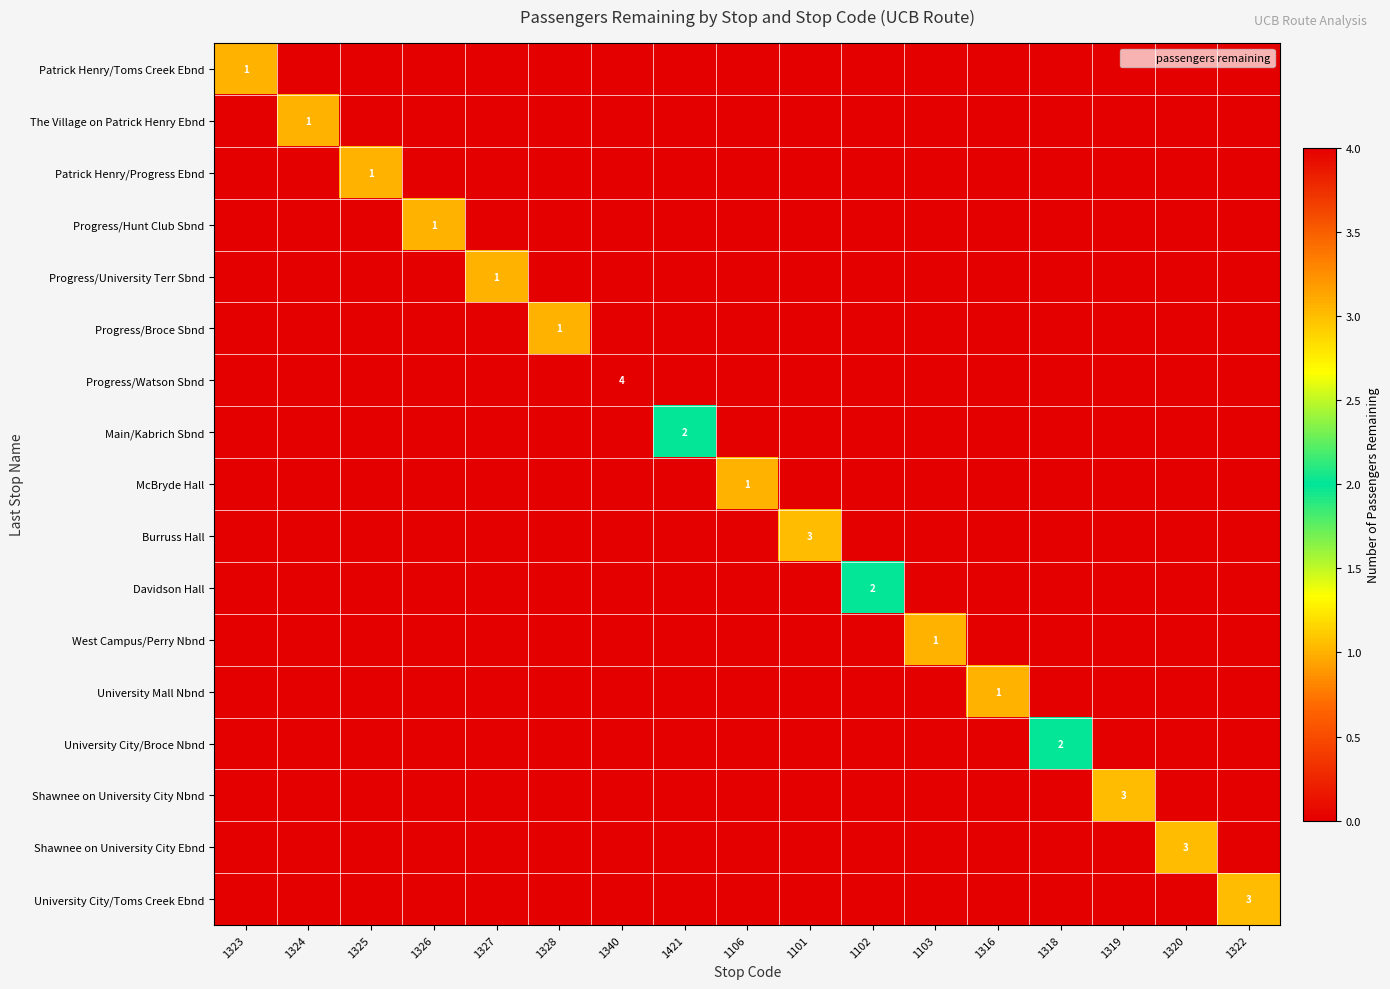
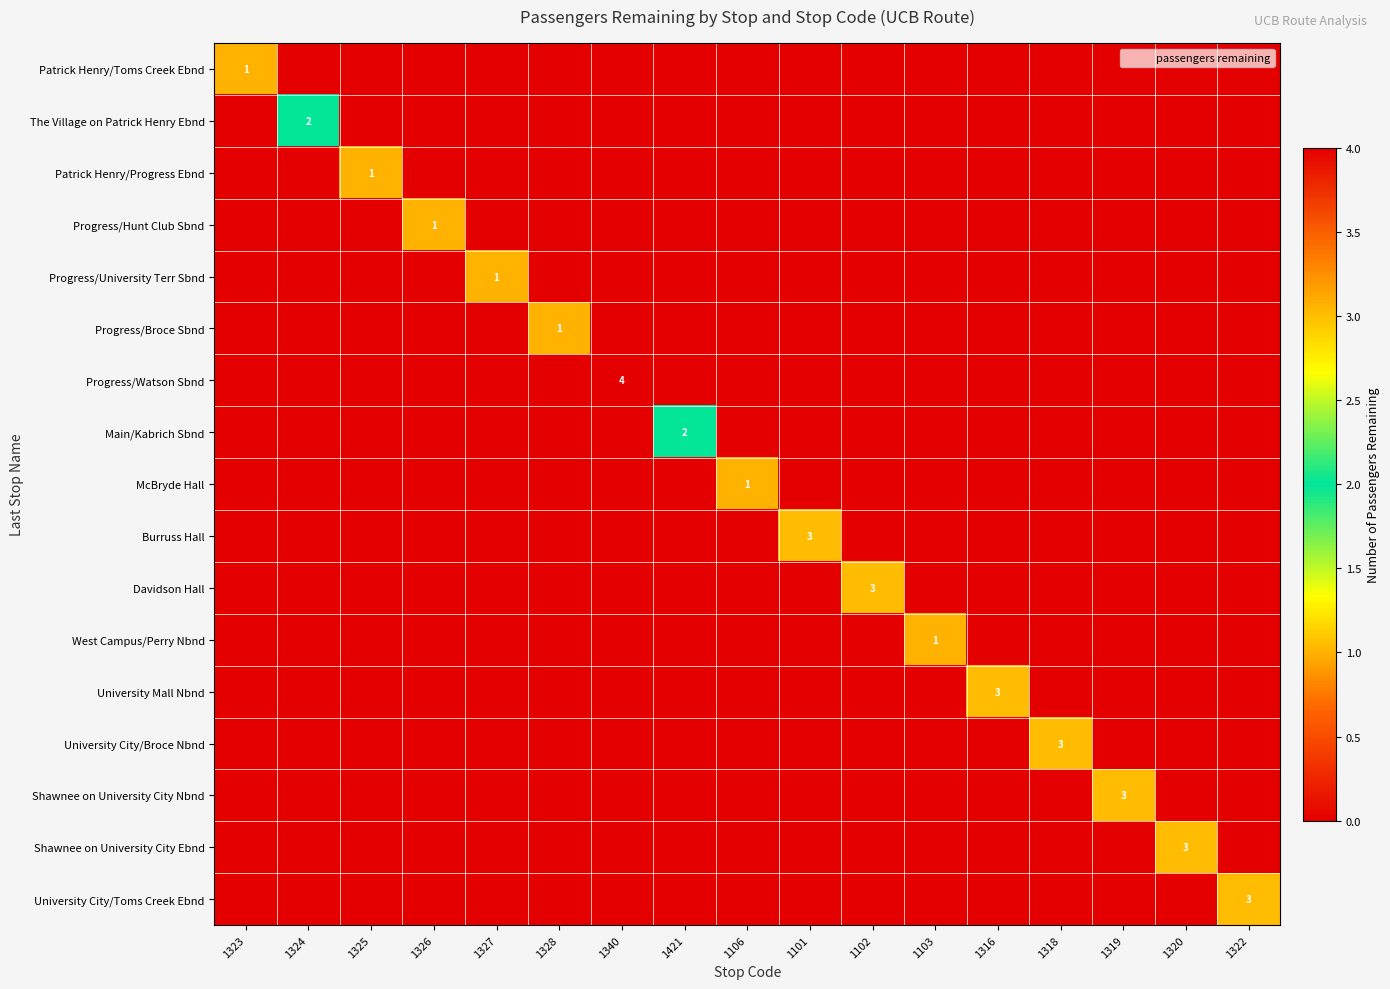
  {
    "Patrick Henry/Toms Creek Ebnd": {
      "1323": 1
    },
    "The Village on Patrick Henry Ebnd": {
-     "1324": 1
+     "1324": 2
    },
    "Patrick Henry/Progress Ebnd": {
      "1325": 1
    },
    "Progress/Hunt Club Sbnd": {
      "1326": 1
    },
    "Progress/University Terr Sbnd": {
      "1327": 1
    },
    "Progress/Broce Sbnd": {
      "1328": 1
    },
    "Progress/Watson Sbnd": {
      "1340": 4
    },
    "Main/Kabrich Sbnd": {
      "1421": 2
    },
    "McBryde Hall": {
      "1106": 1
    },
    "Burruss Hall": {
      "1101": 3
    },
    "Davidson Hall": {
-     "1102": 2
+     "1102": 3
    },
    "West Campus/Perry Nbnd": {
      "1103": 1
    },
    "University Mall Nbnd": {
-     "1316": 1
+     "1316": 3
    },
    "University City/Broce Nbnd": {
-     "1318": 2
+     "1318": 3
    },
    "Shawnee on University City Nbnd": {
      "1319": 3
    },
    "Shawnee on University City Ebnd": {
      "1320": 3
    },
    "University City/Toms Creek Ebnd": {
      "1322": 3
    }
  }
